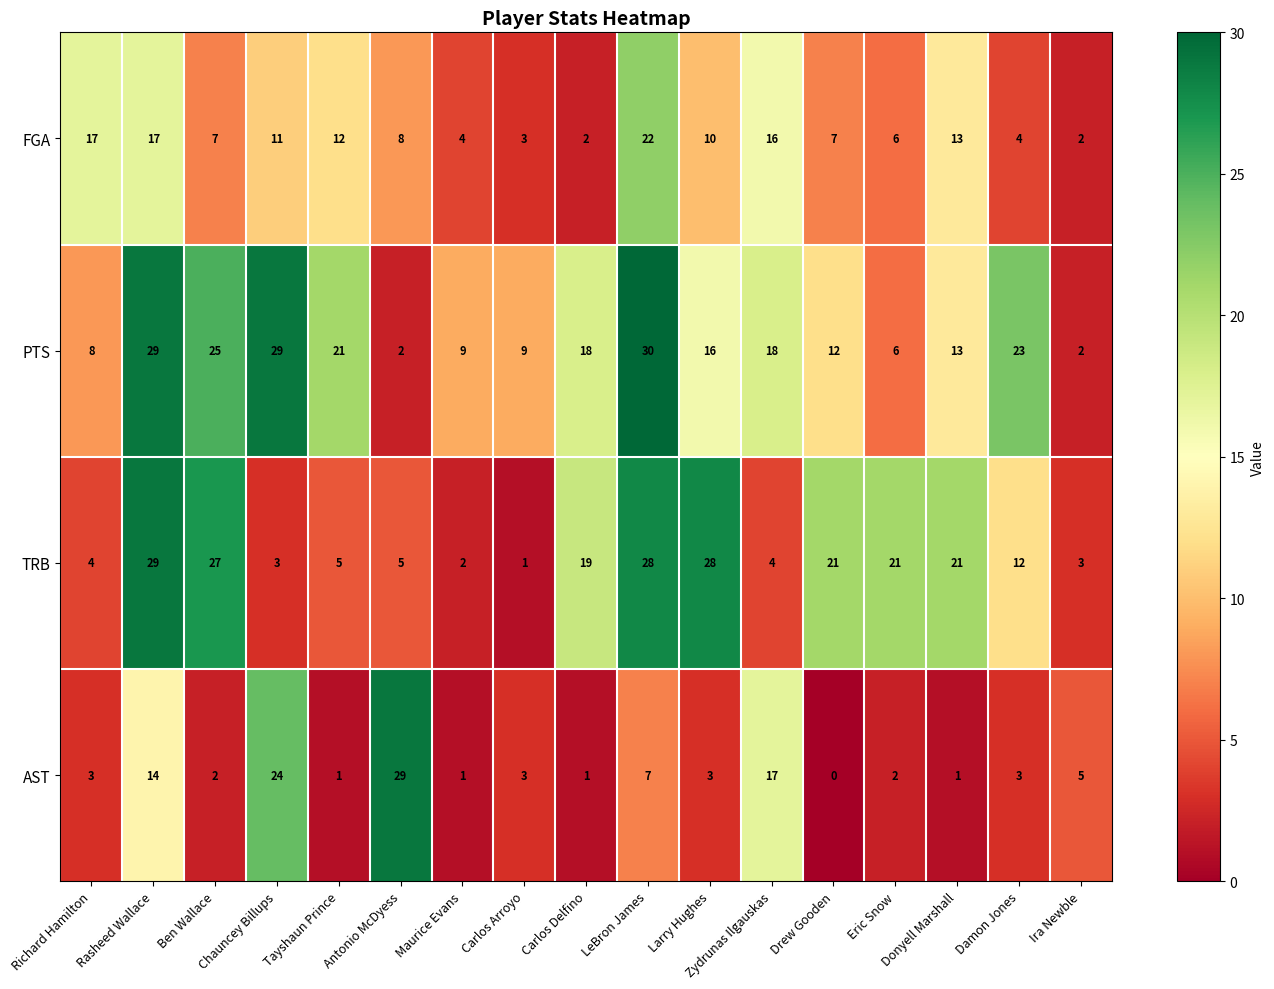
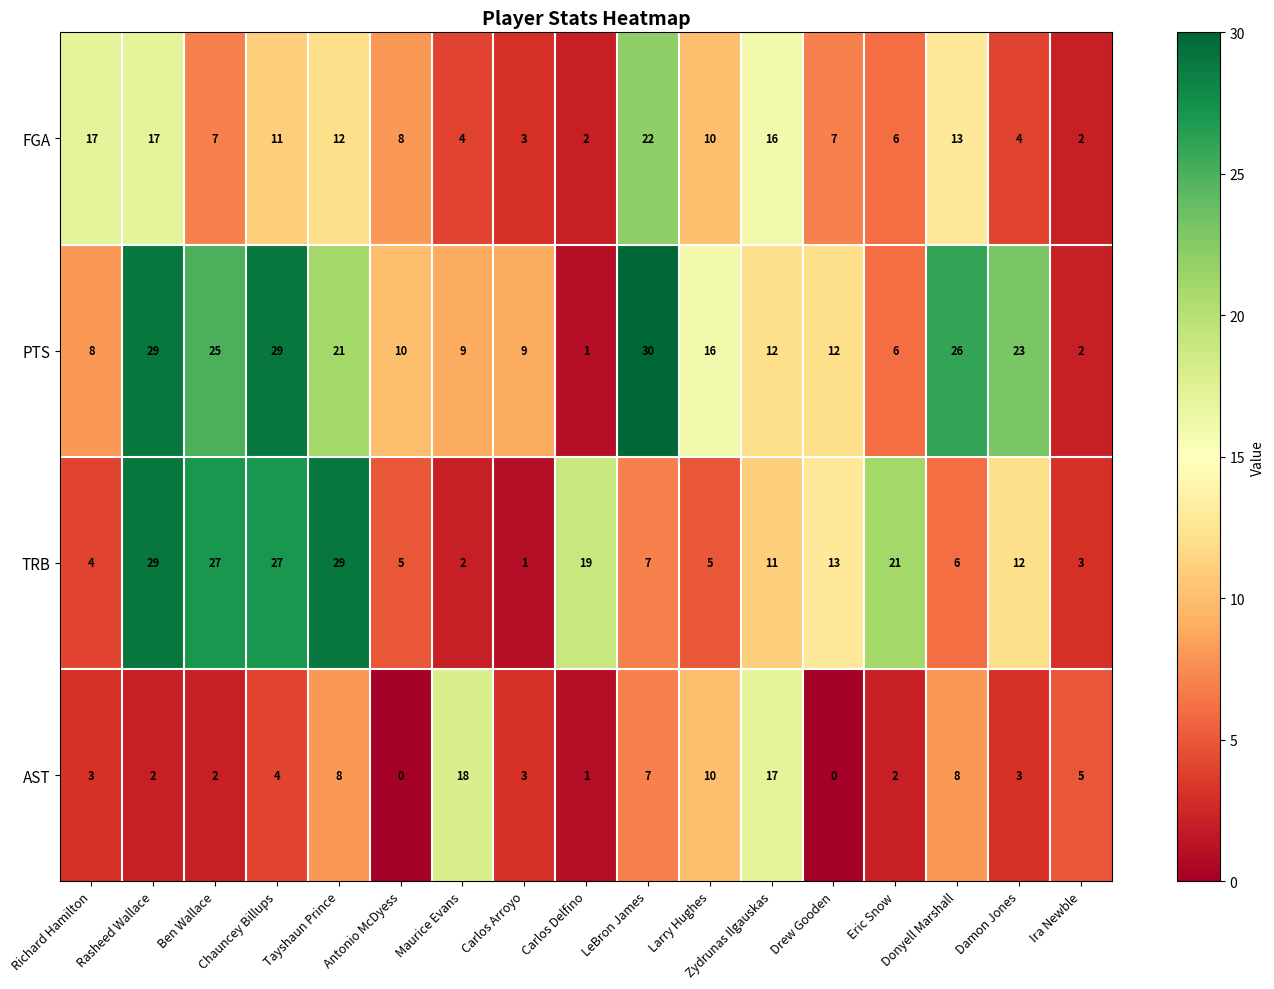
  {
    "FGA": {
      "Richard Hamilton": 17,
      "Rasheed Wallace": 17,
      "Ben Wallace": 7,
      "Chauncey Billups": 11,
      "Tayshaun Prince": 12,
      "Antonio McDyess": 8,
      "Maurice Evans": 4,
      "Carlos Arroyo": 3,
      "Carlos Delfino": 2,
      "LeBron James": 22,
      "Larry Hughes": 10,
      "Zydrunas Ilgauskas": 16,
      "Drew Gooden": 7,
      "Eric Snow": 6,
      "Donyell Marshall": 13,
      "Damon Jones": 4,
      "Ira Newble": 2
    },
    "PTS": {
      "Richard Hamilton": 8,
      "Rasheed Wallace": 29,
      "Ben Wallace": 25,
      "Chauncey Billups": 29,
      "Tayshaun Prince": 21,
-     "Antonio McDyess": 2,
+     "Antonio McDyess": 10,
      "Maurice Evans": 9,
      "Carlos Arroyo": 9,
-     "Carlos Delfino": 18,
+     "Carlos Delfino": 1,
      "LeBron James": 30,
      "Larry Hughes": 16,
-     "Zydrunas Ilgauskas": 18,
+     "Zydrunas Ilgauskas": 12,
      "Drew Gooden": 12,
      "Eric Snow": 6,
-     "Donyell Marshall": 13,
+     "Donyell Marshall": 26,
      "Damon Jones": 23,
      "Ira Newble": 2
    },
    "TRB": {
      "Richard Hamilton": 4,
      "Rasheed Wallace": 29,
      "Ben Wallace": 27,
-     "Chauncey Billups": 3,
-     "Tayshaun Prince": 5,
+     "Chauncey Billups": 27,
+     "Tayshaun Prince": 29,
      "Antonio McDyess": 5,
      "Maurice Evans": 2,
      "Carlos Arroyo": 1,
      "Carlos Delfino": 19,
-     "LeBron James": 28,
-     "Larry Hughes": 28,
-     "Zydrunas Ilgauskas": 4,
-     "Drew Gooden": 21,
+     "LeBron James": 7,
+     "Larry Hughes": 5,
+     "Zydrunas Ilgauskas": 11,
+     "Drew Gooden": 13,
      "Eric Snow": 21,
-     "Donyell Marshall": 21,
+     "Donyell Marshall": 6,
      "Damon Jones": 12,
      "Ira Newble": 3
    },
    "AST": {
      "Richard Hamilton": 3,
-     "Rasheed Wallace": 14,
+     "Rasheed Wallace": 2,
      "Ben Wallace": 2,
-     "Chauncey Billups": 24,
-     "Tayshaun Prince": 1,
-     "Antonio McDyess": 29,
-     "Maurice Evans": 1,
+     "Chauncey Billups": 4,
+     "Tayshaun Prince": 8,
+     "Antonio McDyess": 0,
+     "Maurice Evans": 18,
      "Carlos Arroyo": 3,
      "Carlos Delfino": 1,
      "LeBron James": 7,
-     "Larry Hughes": 3,
+     "Larry Hughes": 10,
      "Zydrunas Ilgauskas": 17,
      "Drew Gooden": 0,
      "Eric Snow": 2,
-     "Donyell Marshall": 1,
+     "Donyell Marshall": 8,
      "Damon Jones": 3,
      "Ira Newble": 5
    }
  }
